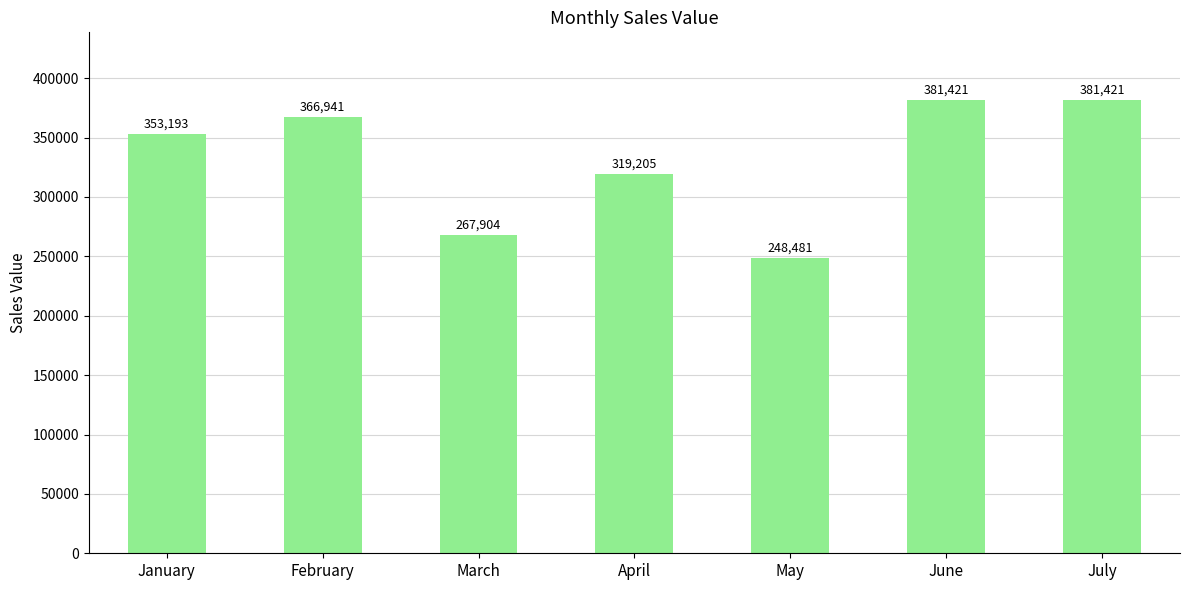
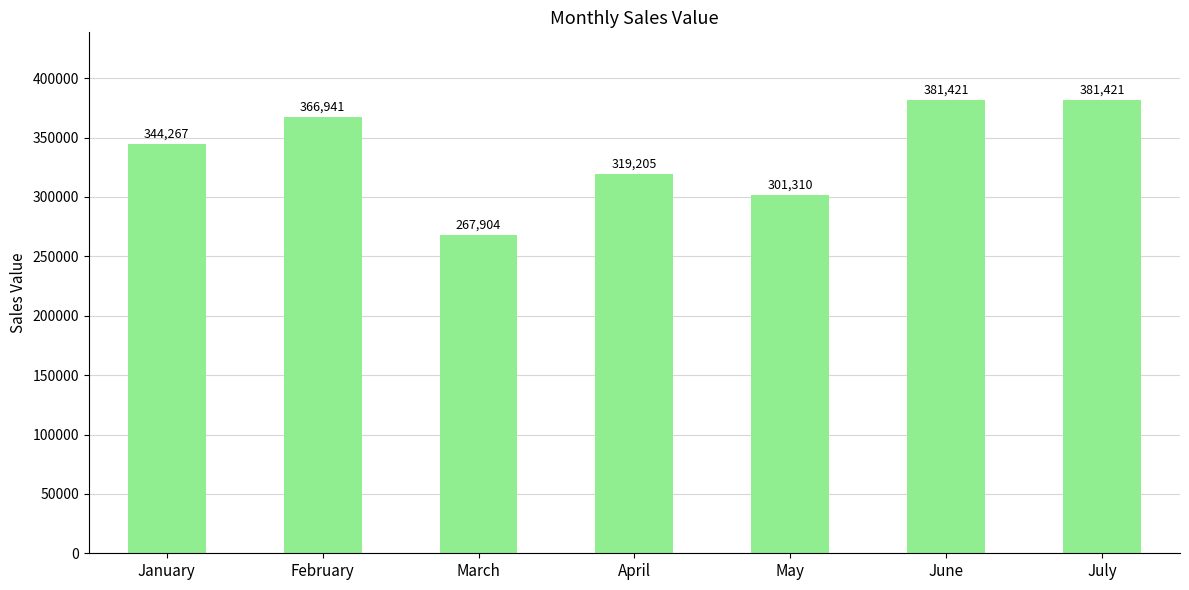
  {
-   "January": "353,193",
+   "January": "344,267",
    "February": "366,941",
    "March": "267,904",
    "April": "319,205",
-   "May": "248,481",
+   "May": "301,310",
    "June": "381,421",
    "July": "381,421"
  }
